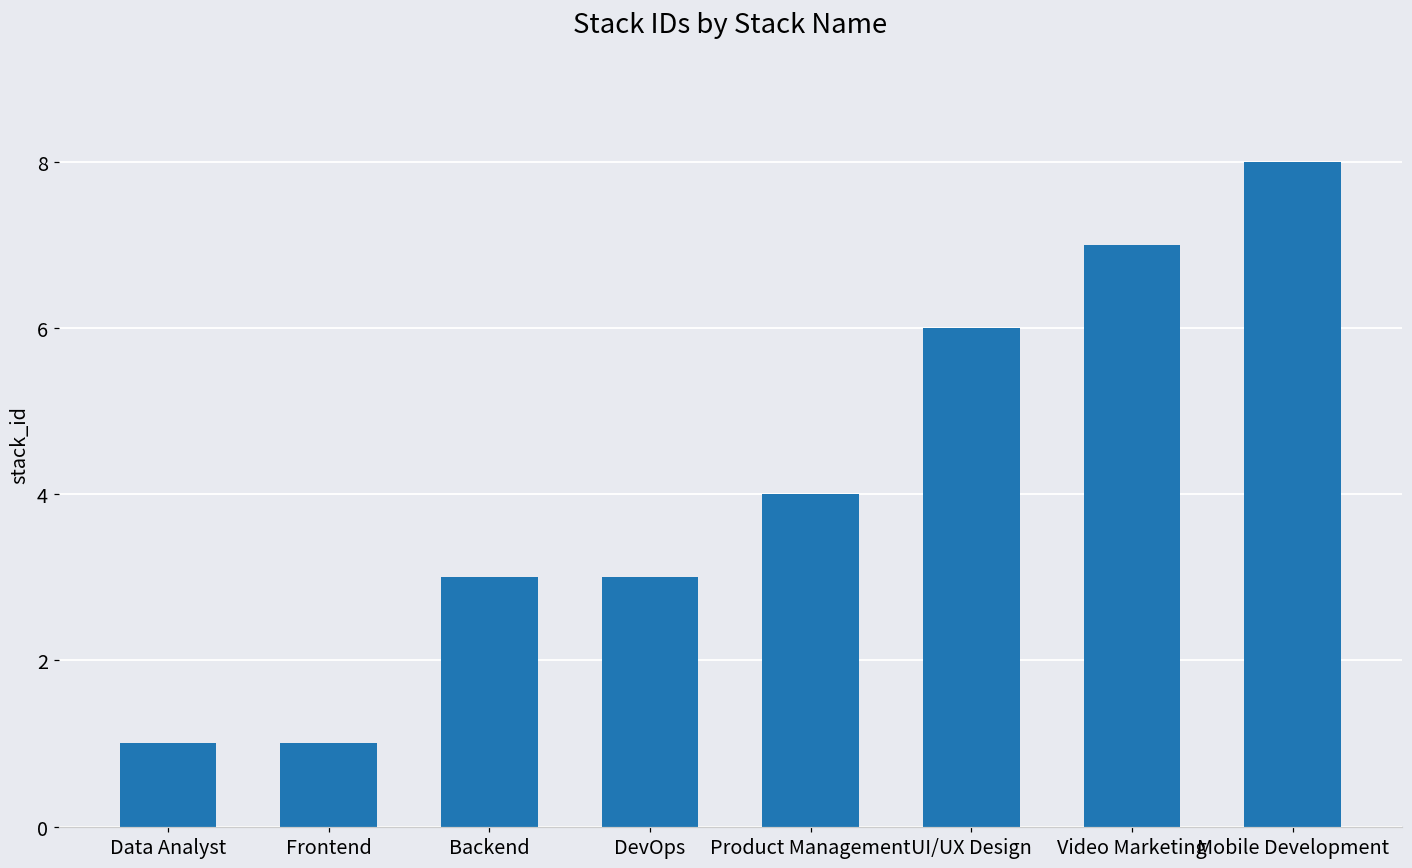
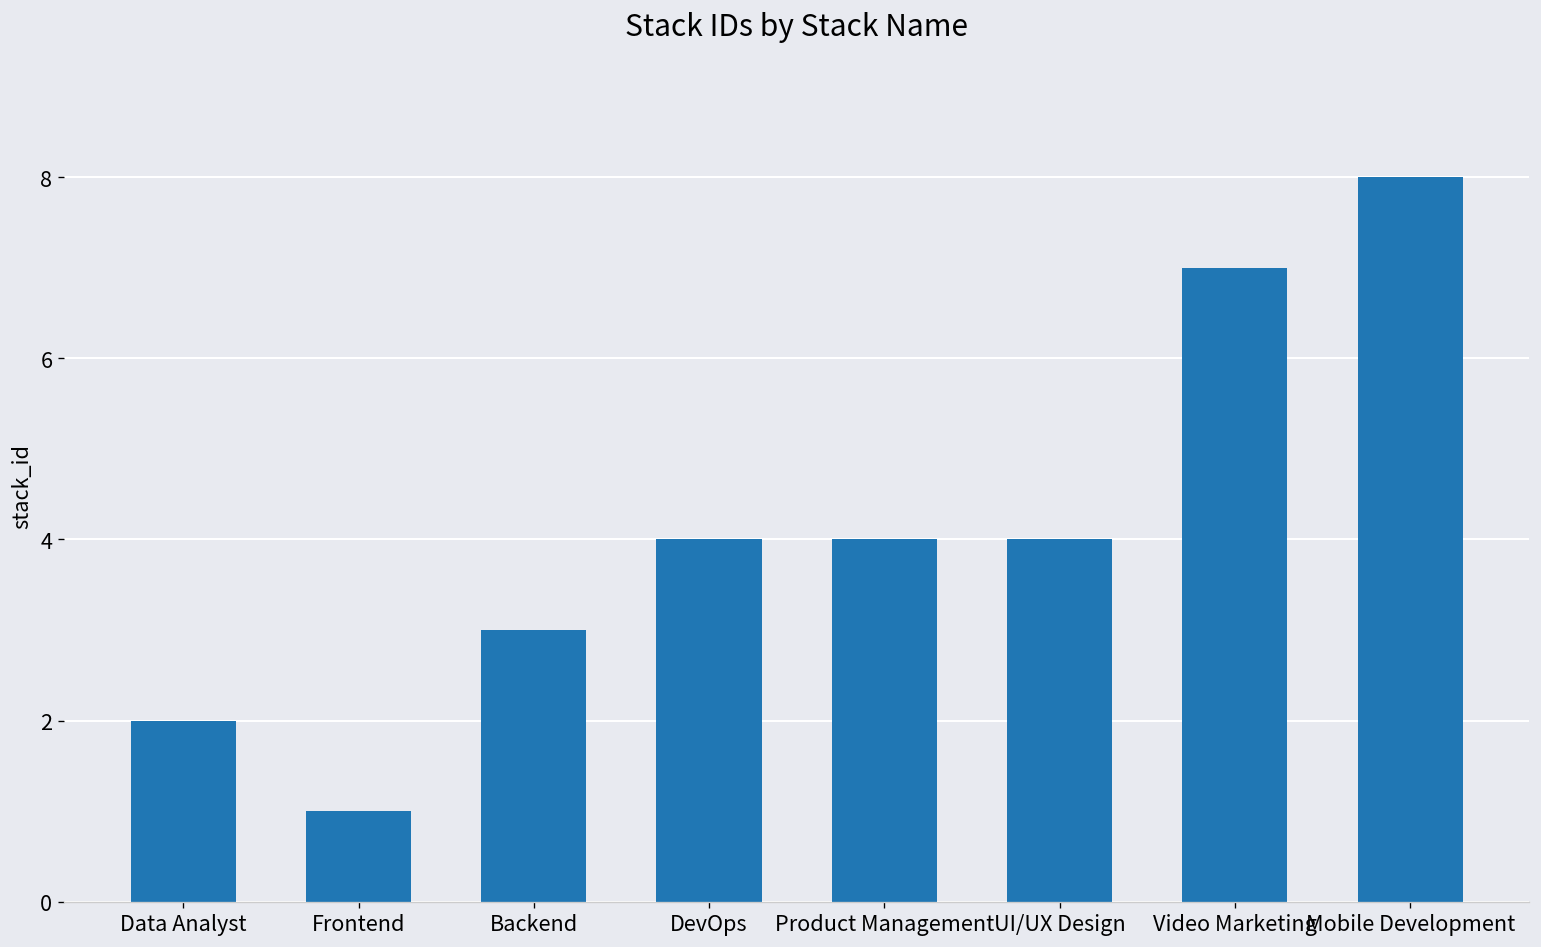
  {
-   "Data Analyst": 1,
+   "Data Analyst": 2,
    "Frontend": 1,
    "Backend": 3,
-   "DevOps": 3,
+   "DevOps": 4,
    "Product Management": 4,
-   "UI/UX Design": 6,
+   "UI/UX Design": 4,
    "Video Marketing": 7,
    "Mobile Development": 8
  }
